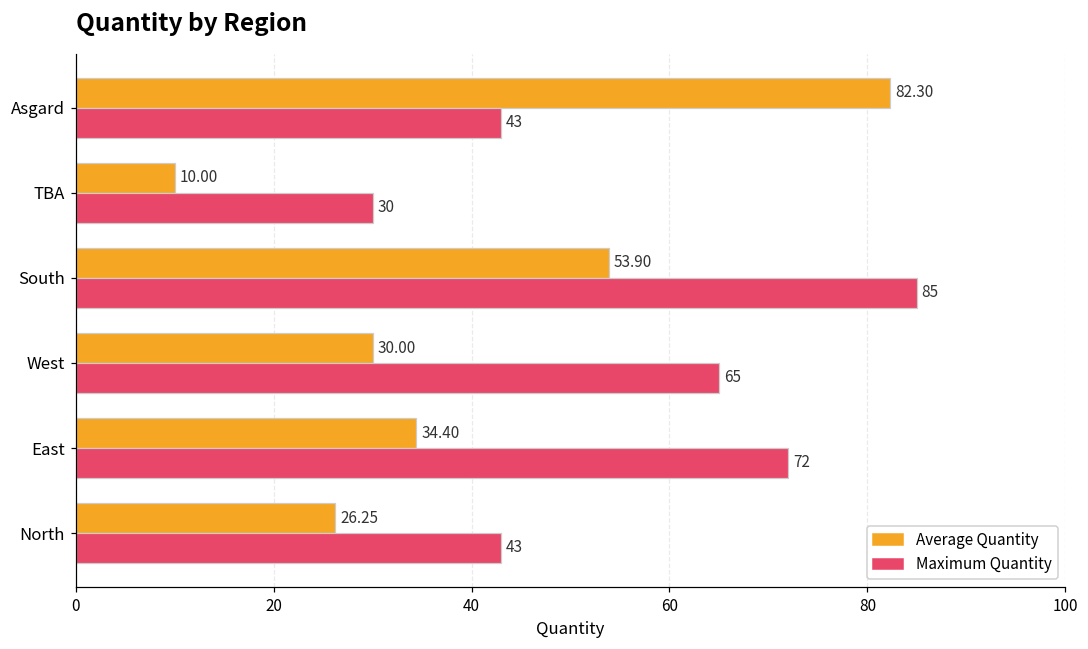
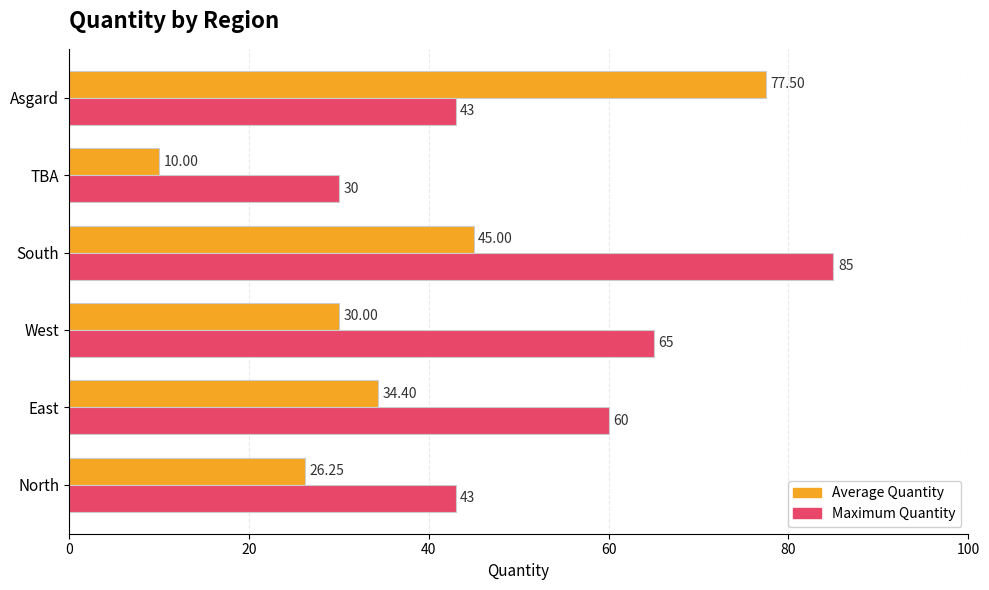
  {
    "Average Quantity": {
-     "Asgard": 82.30,
+     "Asgard": 77.50,
      "TBA": 10.00,
-     "South": 53.90,
+     "South": 45.00,
      "West": 30.00,
      "East": 34.40,
      "North": 26.25
    },
    "Maximum Quantity": {
      "Asgard": 43,
      "TBA": 30,
      "South": 85,
      "West": 65,
-     "East": 72,
+     "East": 60,
      "North": 43
    }
  }
